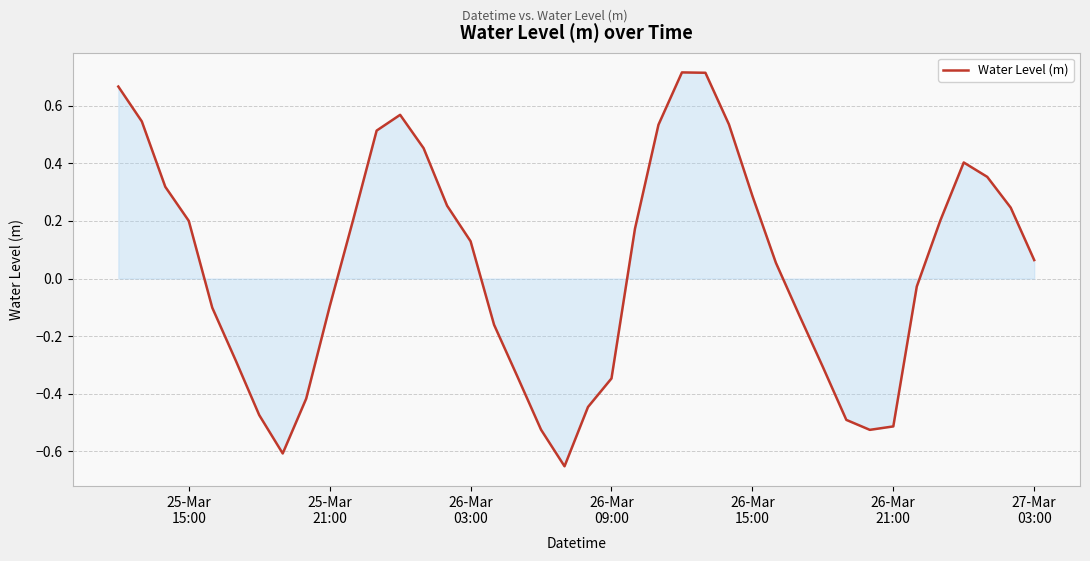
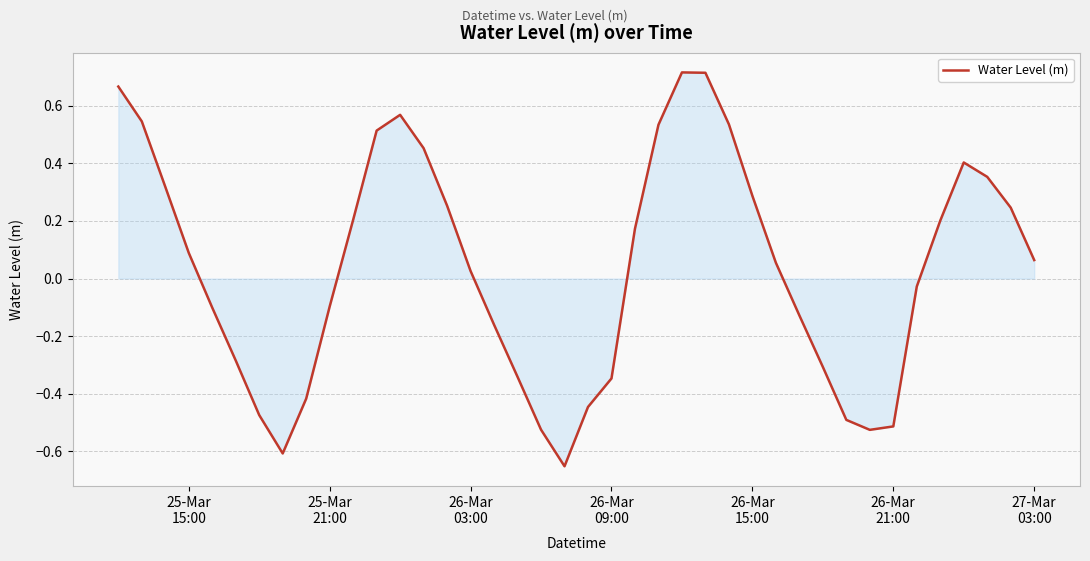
  {
    "Water Level (m)": {
-     "25-Mar 15:00": 0.20,
+     "25-Mar 15:00": 0.09,
      "25-Mar 21:00": -0.10,
-     "26-Mar 03:00": 0.13,
+     "26-Mar 03:00": 0.03,
      "26-Mar 09:00": -0.35,
      "26-Mar 21:00": -0.51
    }
  }
